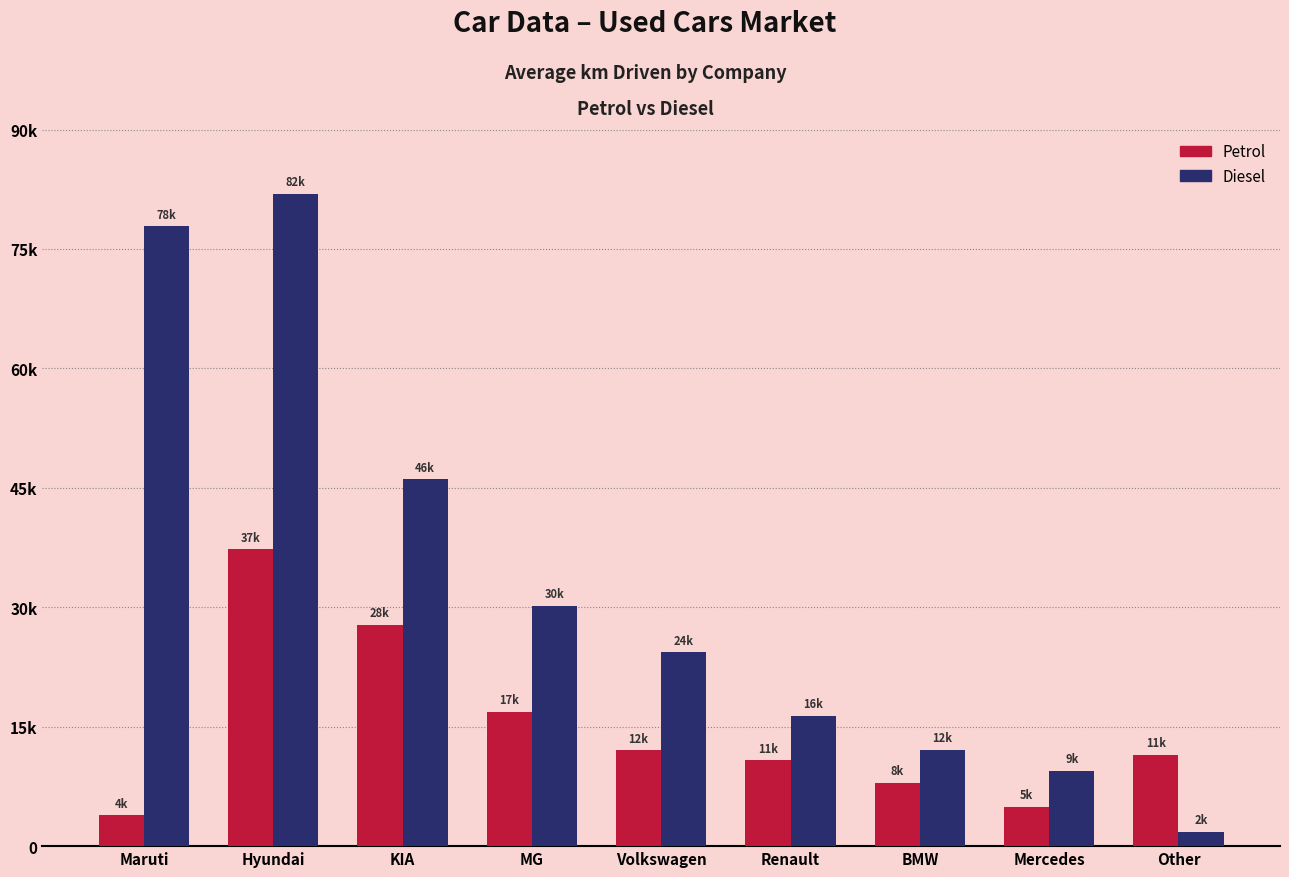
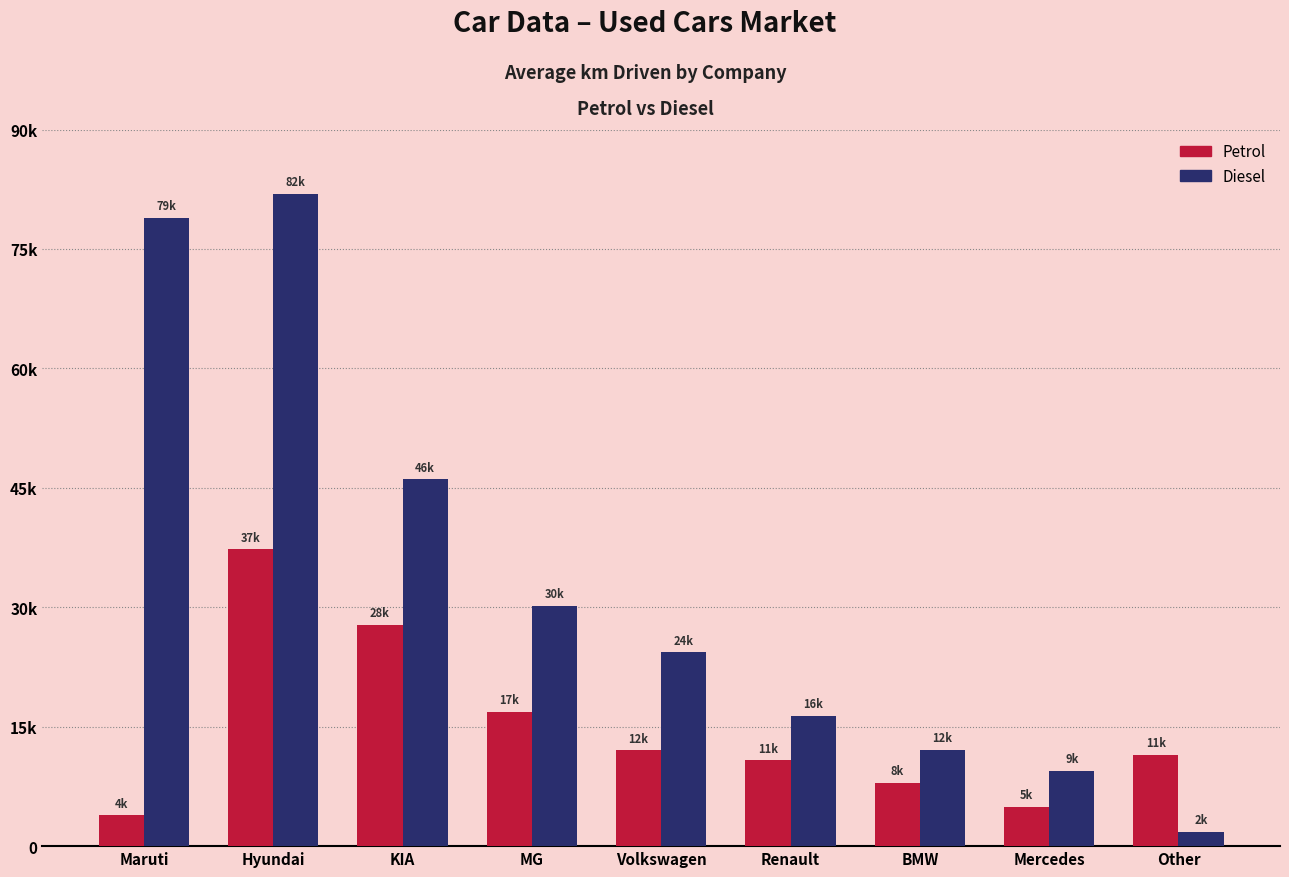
  {
    "Petrol": {
      "Maruti": "4k",
      "Hyundai": "37k",
      "KIA": "28k",
      "MG": "17k",
      "Volkswagen": "12k",
      "Renault": "11k",
      "BMW": "8k",
      "Mercedes": "5k",
      "Other": "11k"
    },
    "Diesel": {
-     "Maruti": "78k",
+     "Maruti": "79k",
      "Hyundai": "82k",
      "KIA": "46k",
      "MG": "30k",
      "Volkswagen": "24k",
      "Renault": "16k",
      "BMW": "12k",
      "Mercedes": "9k",
      "Other": "2k"
    }
  }
